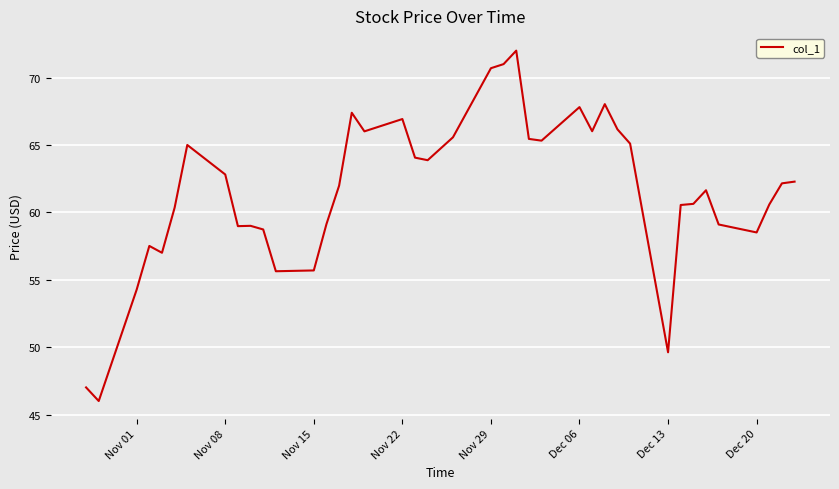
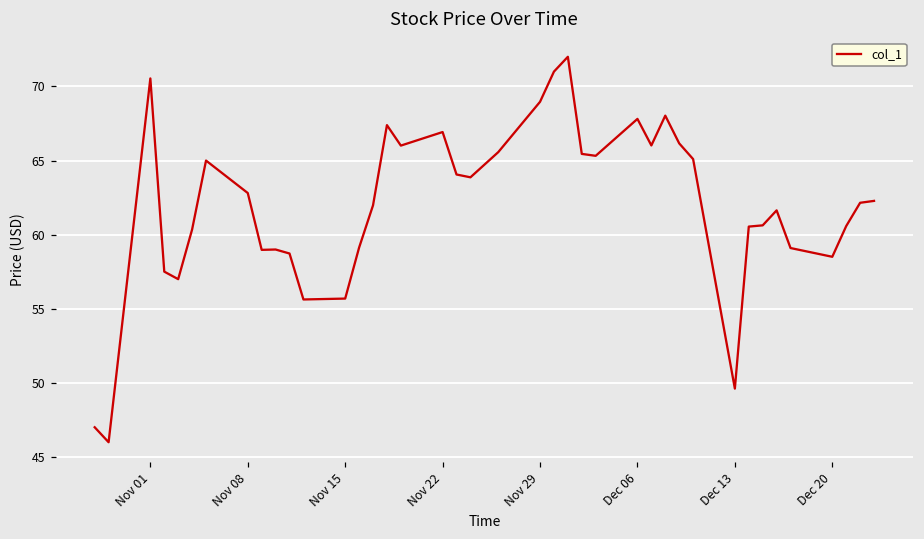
  {
-   "Nov 01": 54.3,
+   "Nov 01": 70.5,
    "Nov 08": 62.8,
    "Nov 15": 55.7,
    "Nov 22": 66.9,
-   "Nov 29": 70.7,
+   "Nov 29": 69.0,
    "Dec 06": 67.8,
    "Dec 13": 49.6,
    "Dec 20": 58.5
  }
